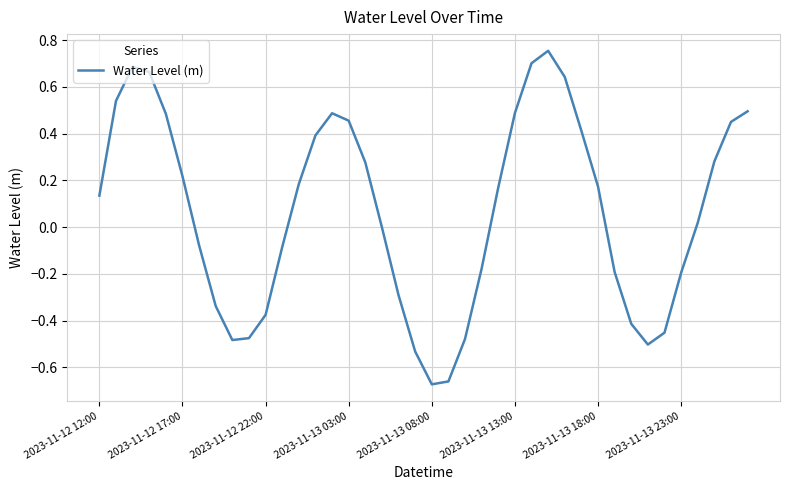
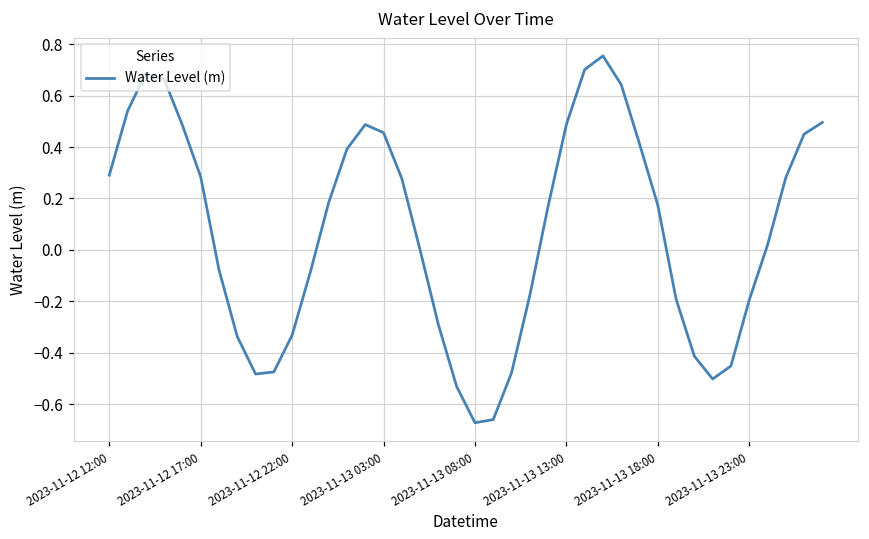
  {
-   "2023-11-12 12:00": 0.13,
-   "2023-11-12 17:00": 0.22,
-   "2023-11-12 22:00": -0.38,
+   "2023-11-12 12:00": 0.29,
+   "2023-11-12 17:00": 0.28,
+   "2023-11-12 22:00": -0.33,
    "2023-11-13 03:00": 0.46,
    "2023-11-13 08:00": -0.67,
    "2023-11-13 13:00": 0.49,
    "2023-11-13 18:00": 0.17,
    "2023-11-13 23:00": -0.20
  }
